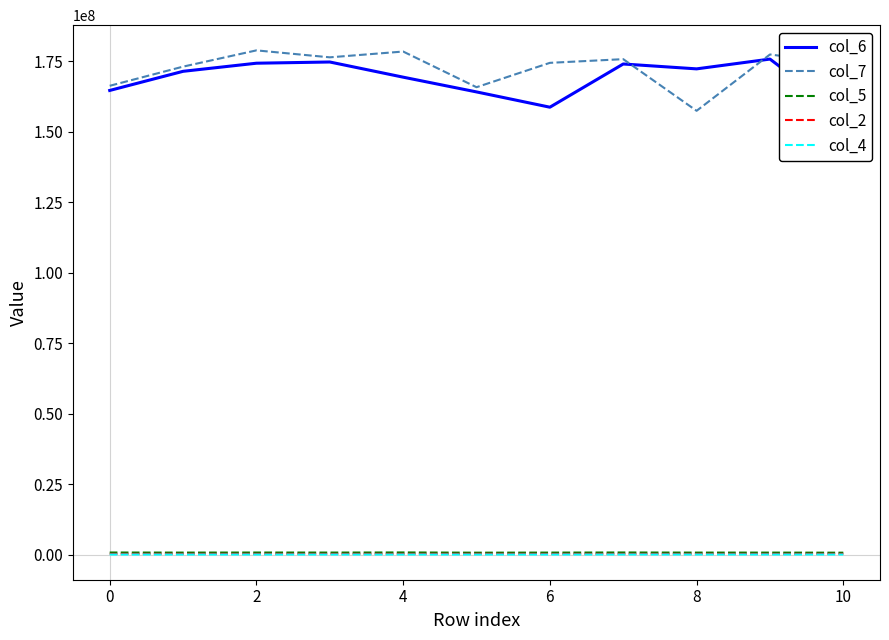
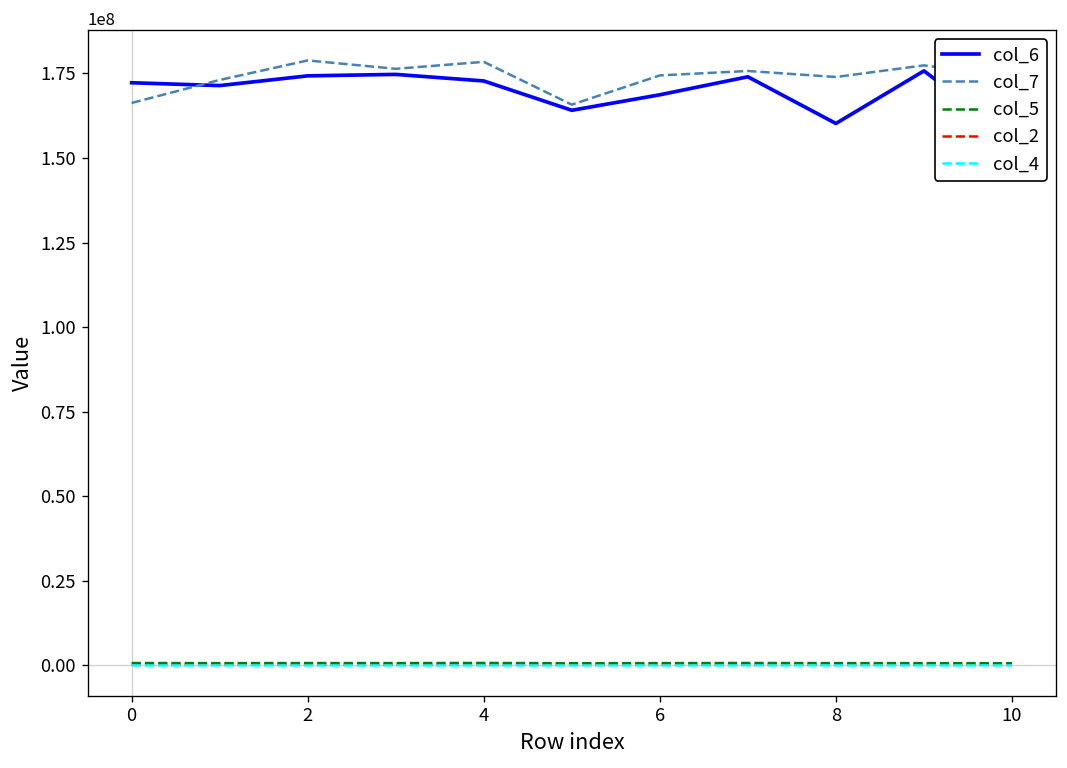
  {
    "col_6": {
-     "0": 165000000,
+     "0": 172000000,
      "2": 174000000,
-     "4": 169000000,
-     "6": 159000000,
-     "8": 172000000
+     "4": 173000000,
+     "6": 169000000,
+     "8": 160000000
    },
    "col_7": {
      "0": 166000000,
      "2": 179000000,
      "4": 178000000,
      "6": 174000000,
-     "8": 157000000
+     "8": 174000000
    }
  }
